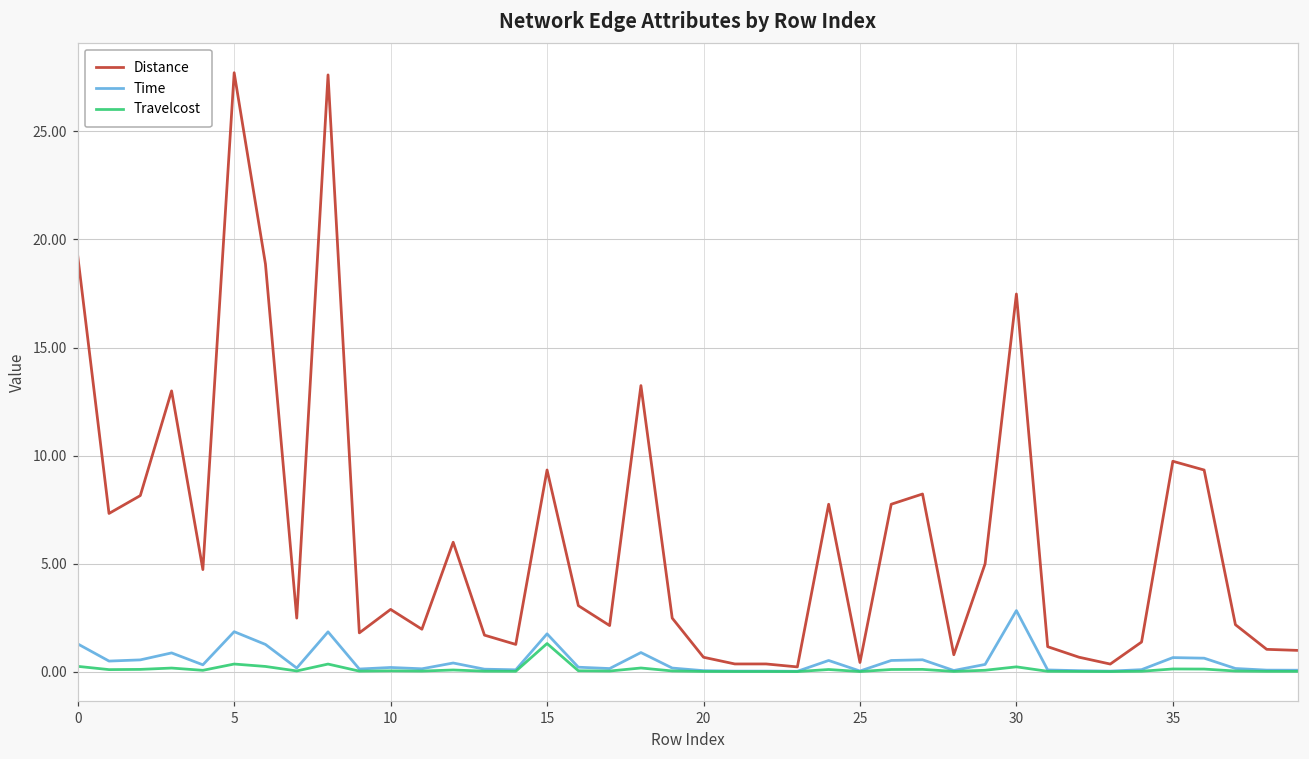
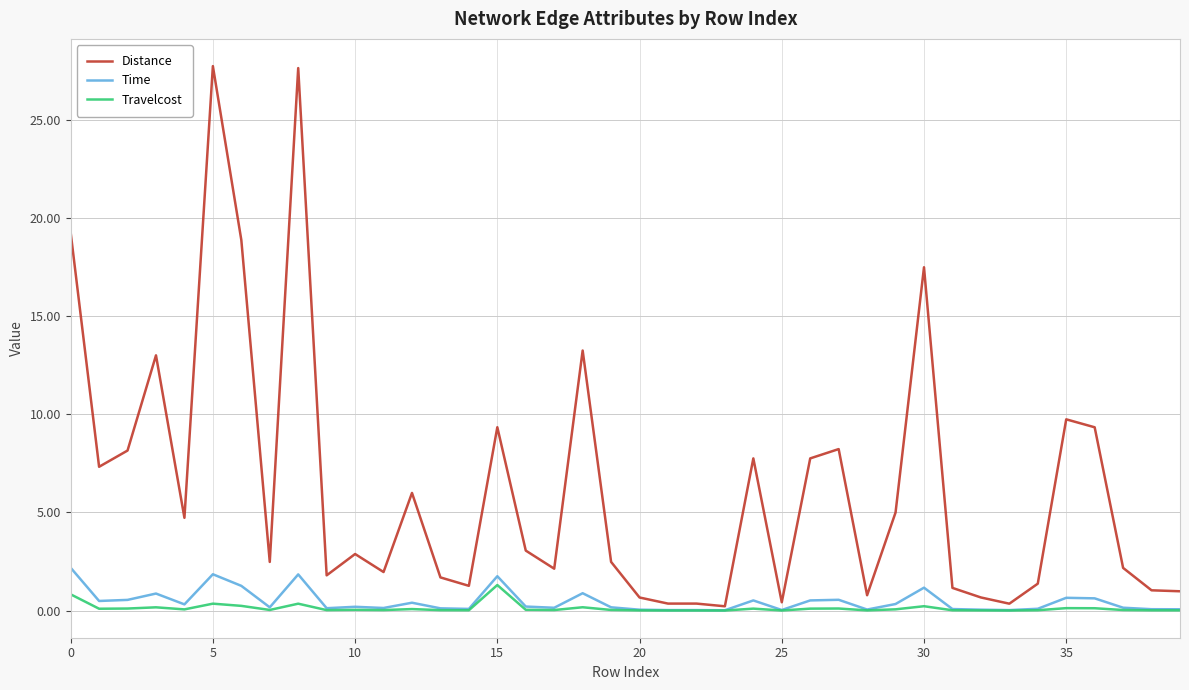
  {
    "Distance": {
      "0": 19.2,
      "5": 27.7,
      "10": 2.9,
      "15": 9.3,
      "20": 0.7,
      "25": 0.4,
      "30": 17.5,
      "35": 9.7
    },
    "Time": {
-     "0": 1.3,
+     "0": 2.2,
      "5": 1.8,
      "10": 0.2,
      "15": 1.7,
-     "30": 2.8,
+     "30": 1.2,
      "35": 0.6
    },
    "Travelcost": {
-     "0": 0.2,
+     "0": 0.8,
      "5": 0.4,
      "10": 0.0,
      "15": 1.3,
      "30": 0.2,
      "35": 0.1
    }
  }
